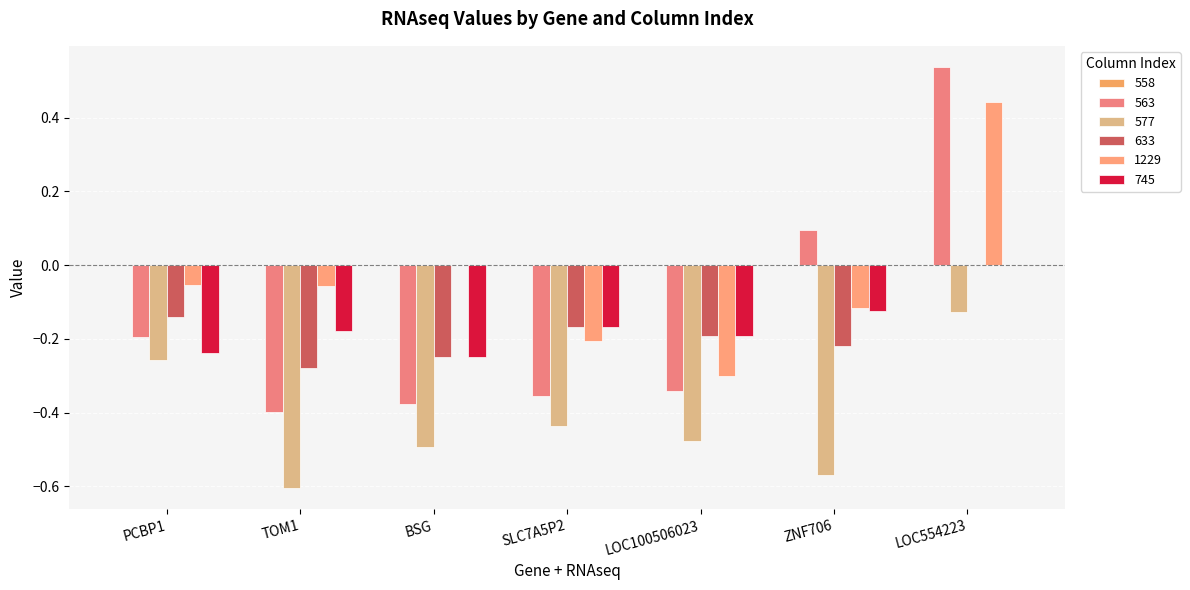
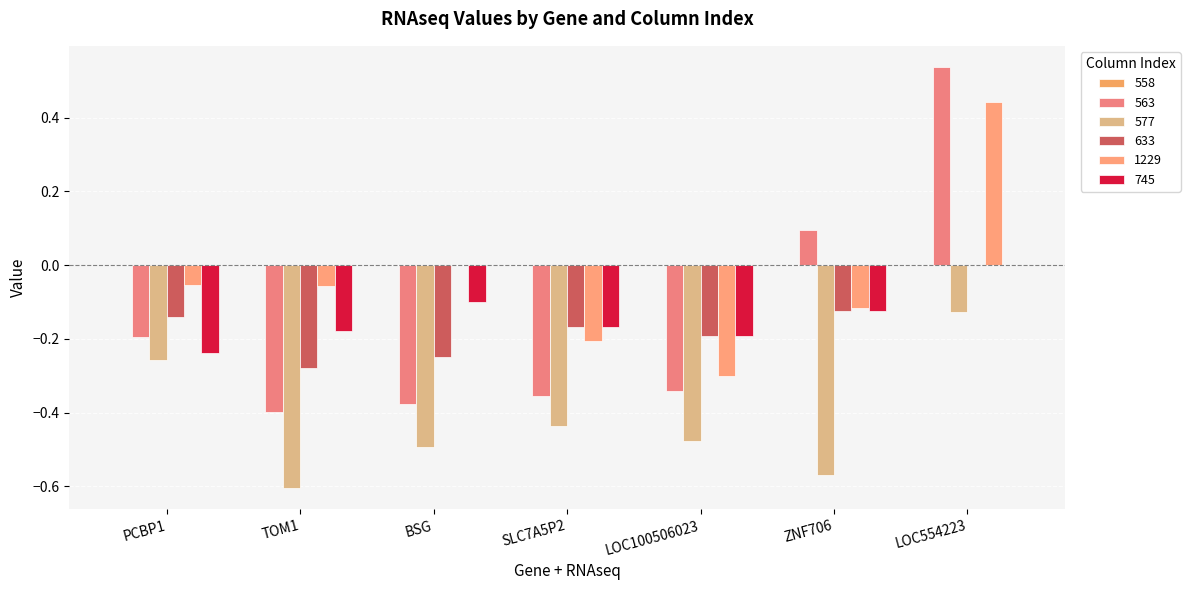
  {
    "633": {
      "PCBP1": -0.14,
      "TOM1": -0.28,
      "BSG": -0.25,
      "SLC7A5P2": -0.17,
      "LOC100506023": -0.19,
-     "ZNF706": -0.22,
+     "ZNF706": -0.12,
      "LOC554223": 0.00
    },
    "745": {
      "PCBP1": -0.24,
      "TOM1": -0.18,
-     "BSG": -0.25,
+     "BSG": -0.10,
      "SLC7A5P2": -0.17,
      "LOC100506023": -0.19,
      "ZNF706": -0.12,
      "LOC554223": 0.00
    }
  }
